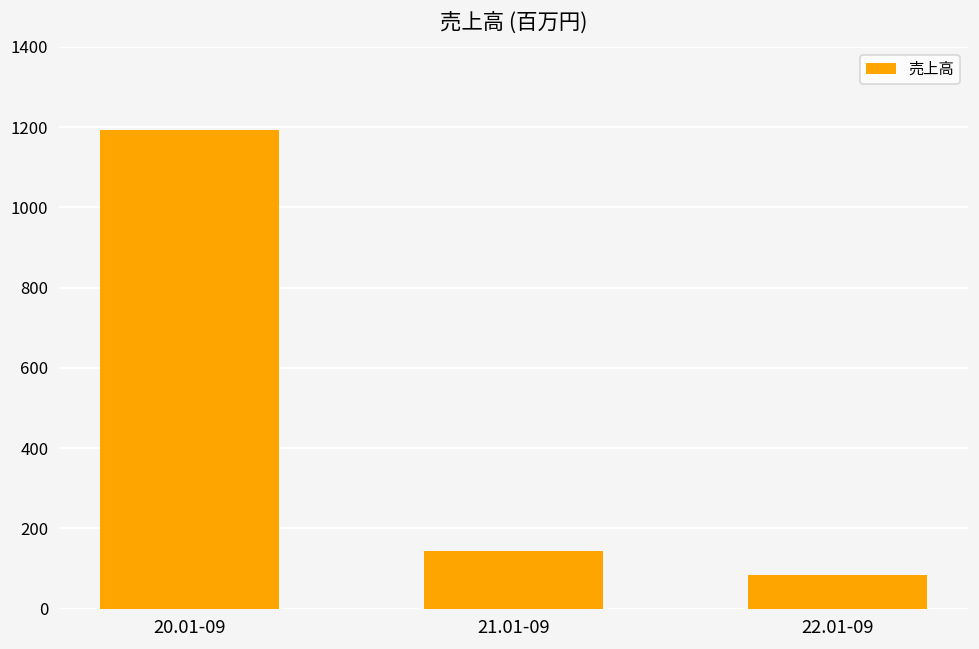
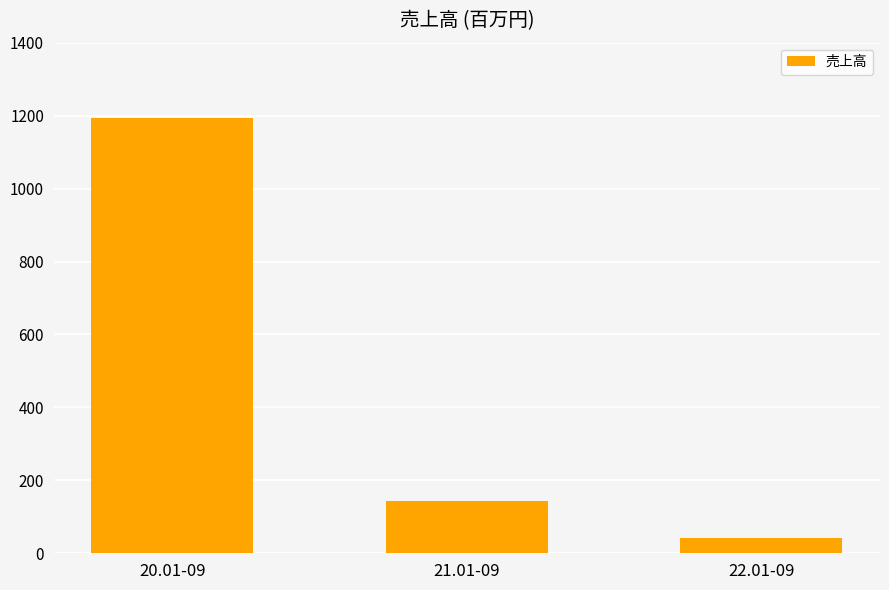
  {
    "20.01-09": 1190,
    "21.01-09": 140,
-   "22.01-09": 80
+   "22.01-09": 40
  }
